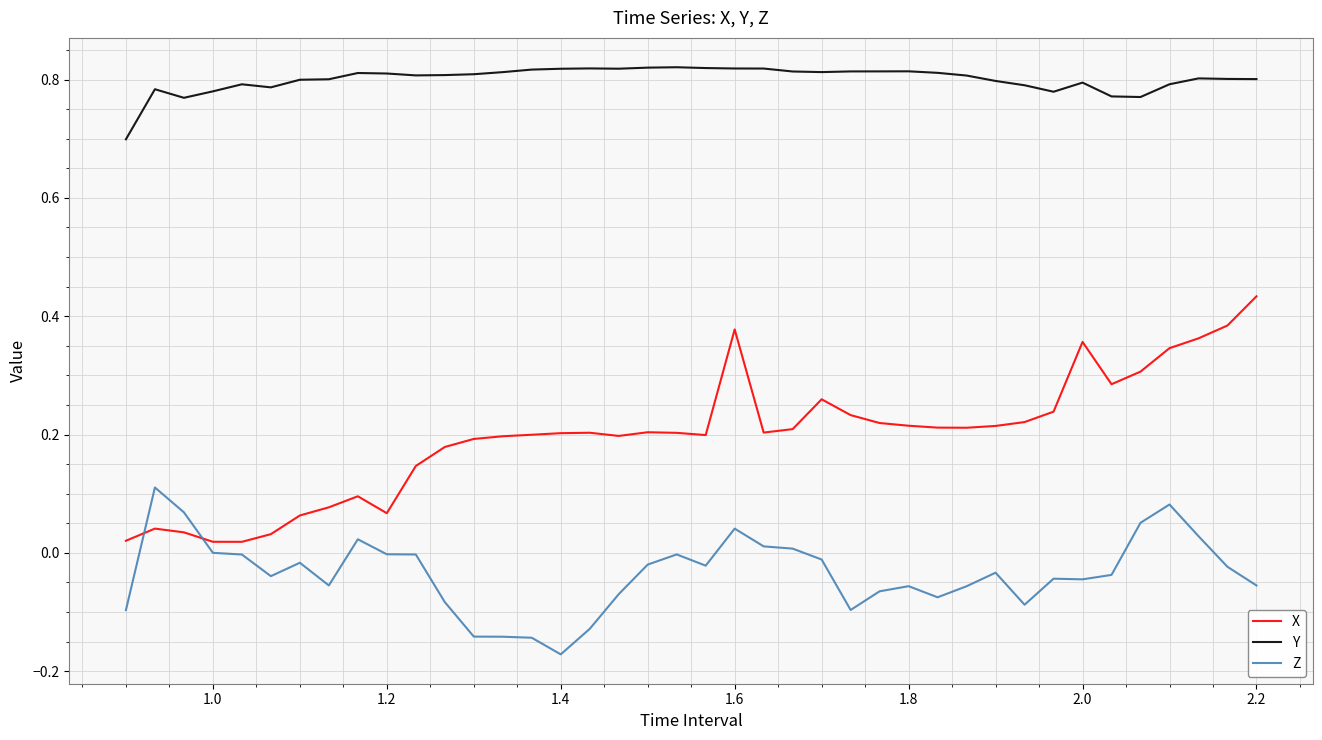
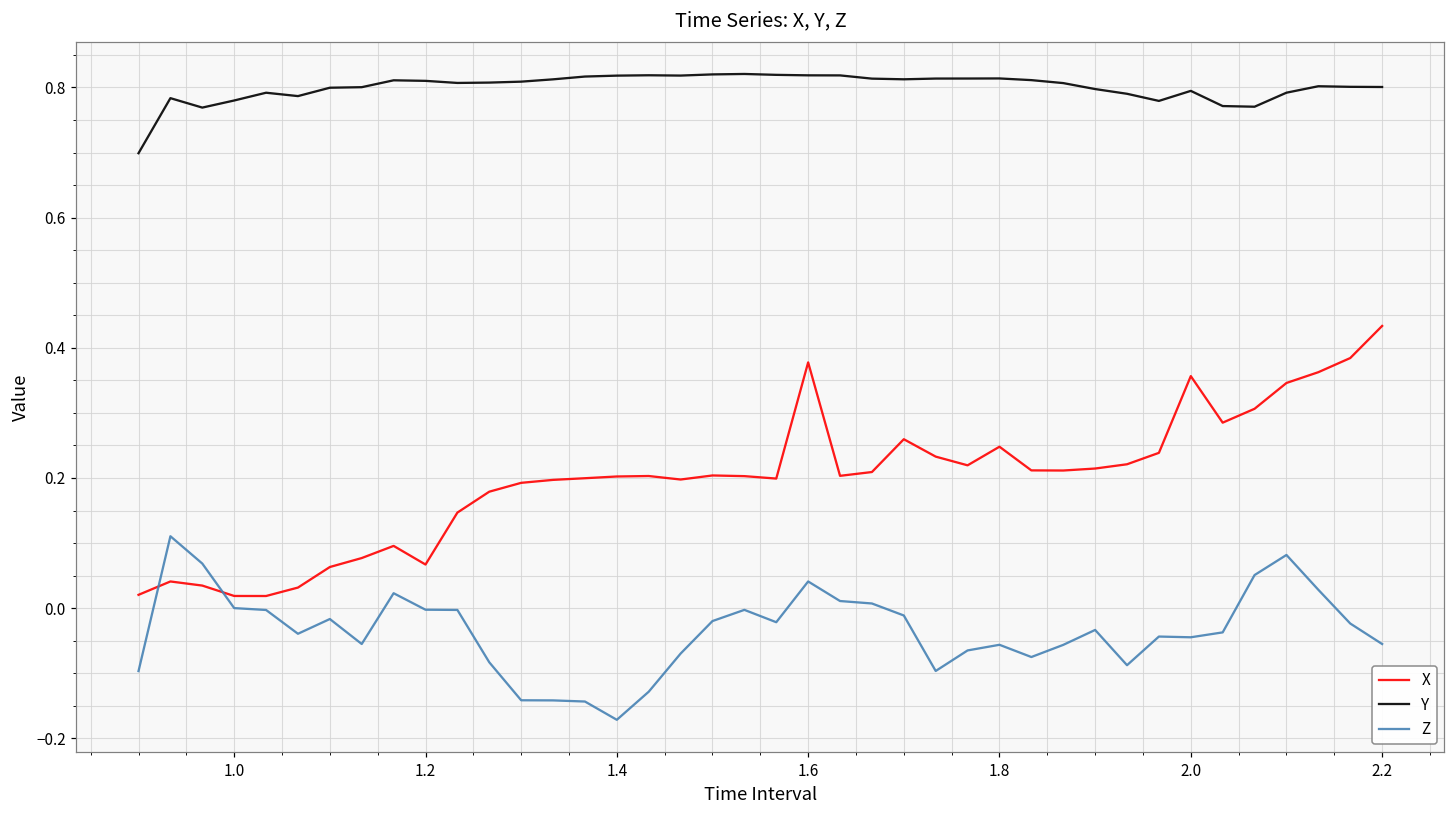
  {
    "X": {
      "1.0": 0.02,
      "1.2": 0.07,
      "1.4": 0.20,
      "1.6": 0.38,
-     "1.8": 0.21,
+     "1.8": 0.25,
      "2.0": 0.36,
      "2.2": 0.43
    },
    "Y": {
      "1.0": 0.78,
      "1.2": 0.81,
      "1.4": 0.82,
      "1.6": 0.82,
      "1.8": 0.81,
      "2.0": 0.79,
      "2.2": 0.80
    },
    "Z": {
      "1.0": 0.00,
      "1.2": 0.00,
      "1.4": -0.17,
      "1.6": 0.04,
      "1.8": -0.06,
      "2.0": -0.04,
      "2.2": -0.06
    }
  }
